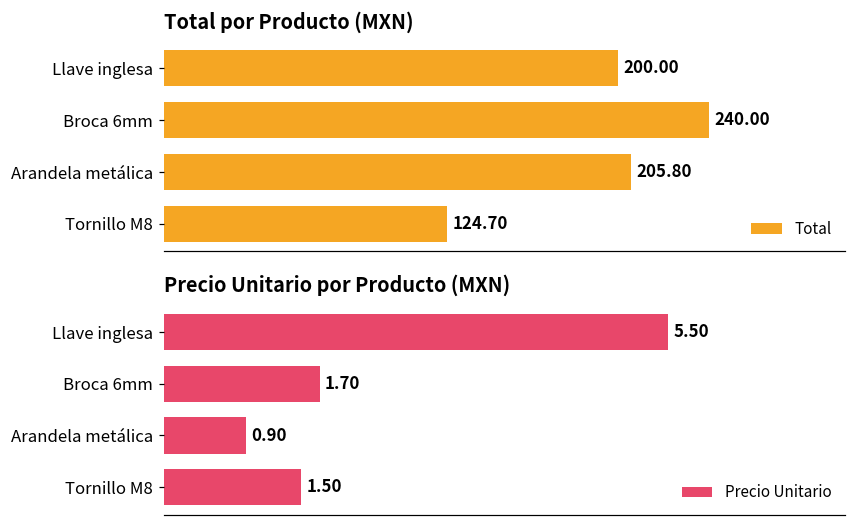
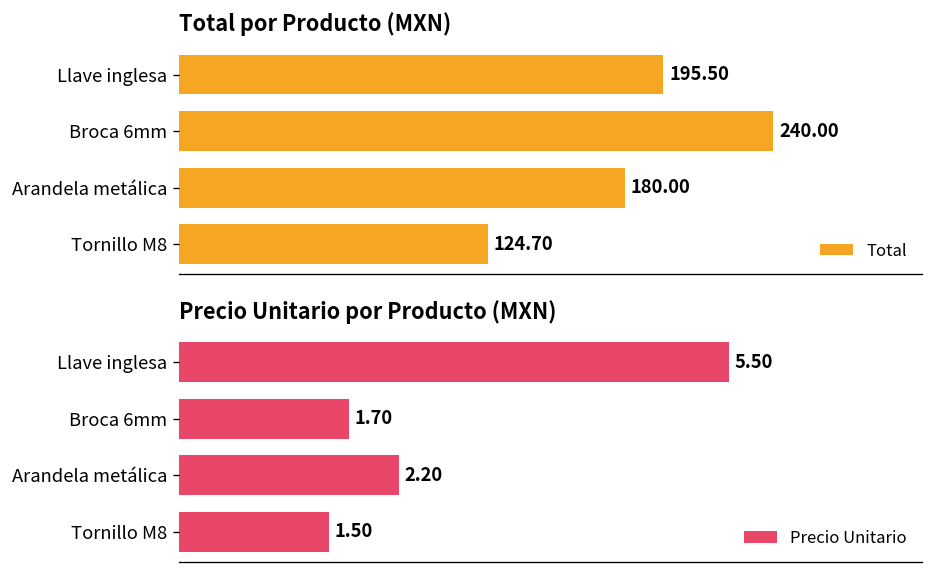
  {
    "Total por Producto (MXN)": {
-     "Llave inglesa": 200.00,
+     "Llave inglesa": 195.50,
      "Broca 6mm": 240.00,
-     "Arandela metálica": 205.80,
+     "Arandela metálica": 180.00,
      "Tornillo M8": 124.70
    },
    "Precio Unitario por Producto (MXN)": {
      "Llave inglesa": 5.50,
      "Broca 6mm": 1.70,
-     "Arandela metálica": 0.90,
+     "Arandela metálica": 2.20,
      "Tornillo M8": 1.50
    }
  }
